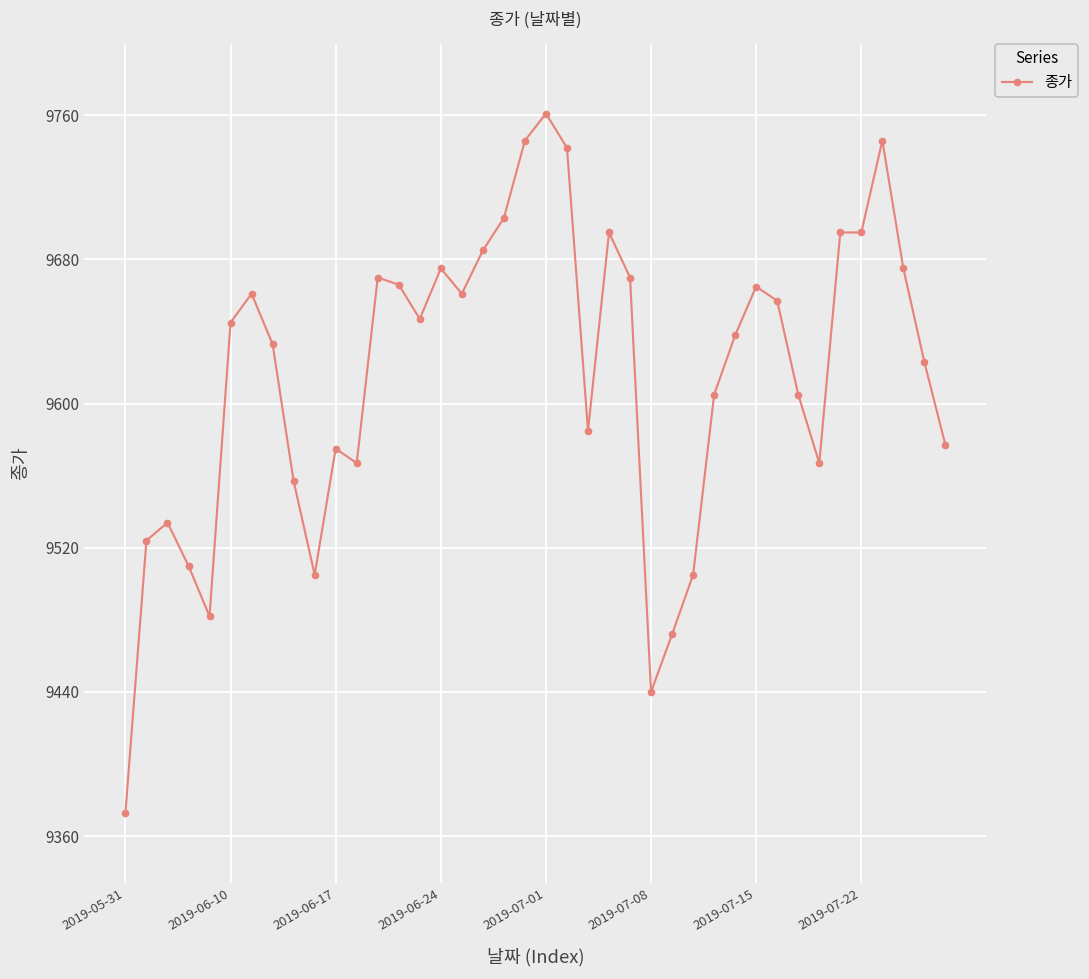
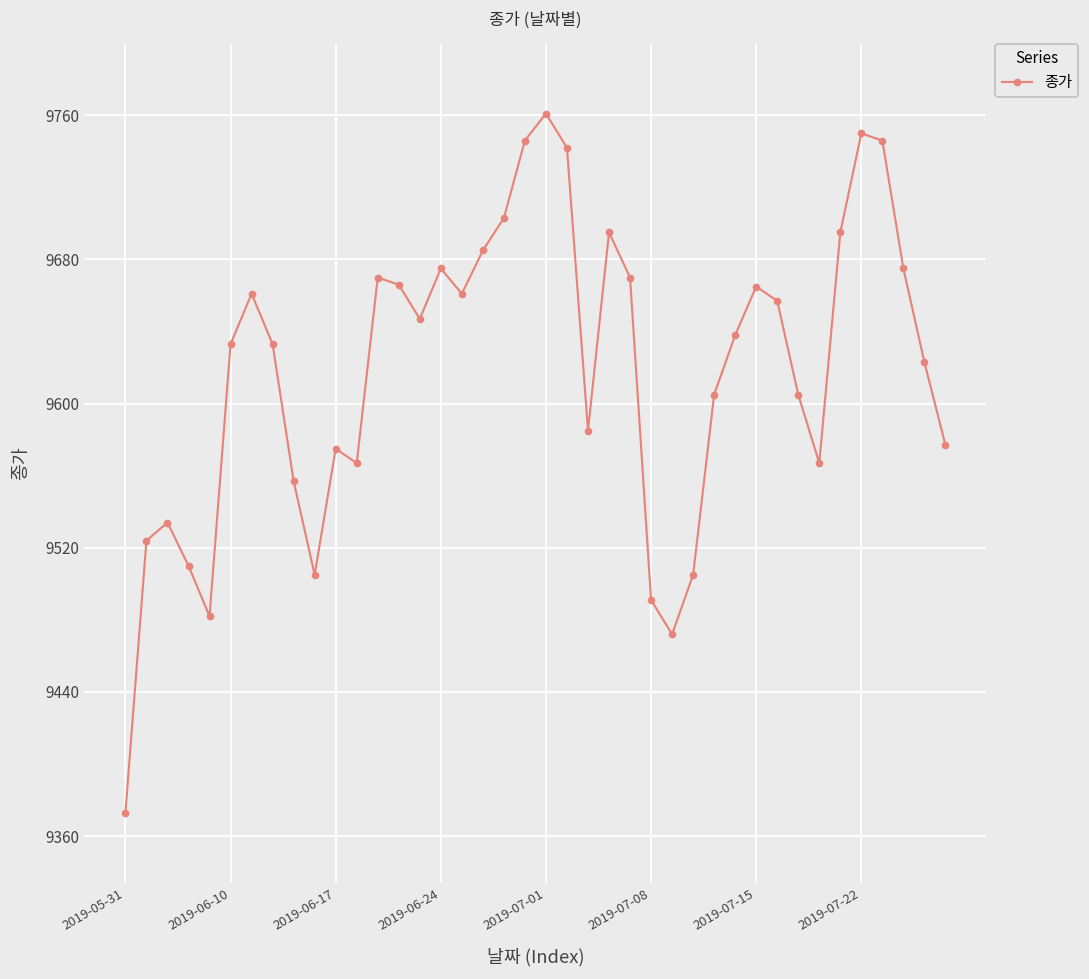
  {
    "2019-05-31": 9373,
-   "2019-06-10": 9645,
+   "2019-06-10": 9633,
    "2019-06-17": 9575,
    "2019-06-24": 9675,
    "2019-07-01": 9761,
-   "2019-07-08": 9440,
+   "2019-07-08": 9491,
    "2019-07-15": 9665,
-   "2019-07-22": 9695
+   "2019-07-22": 9750
  }
